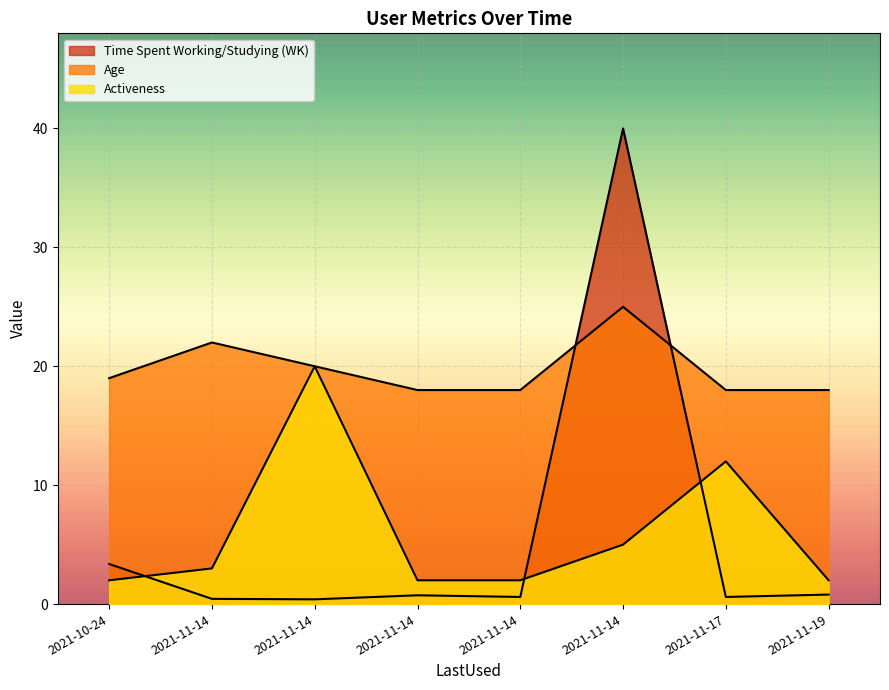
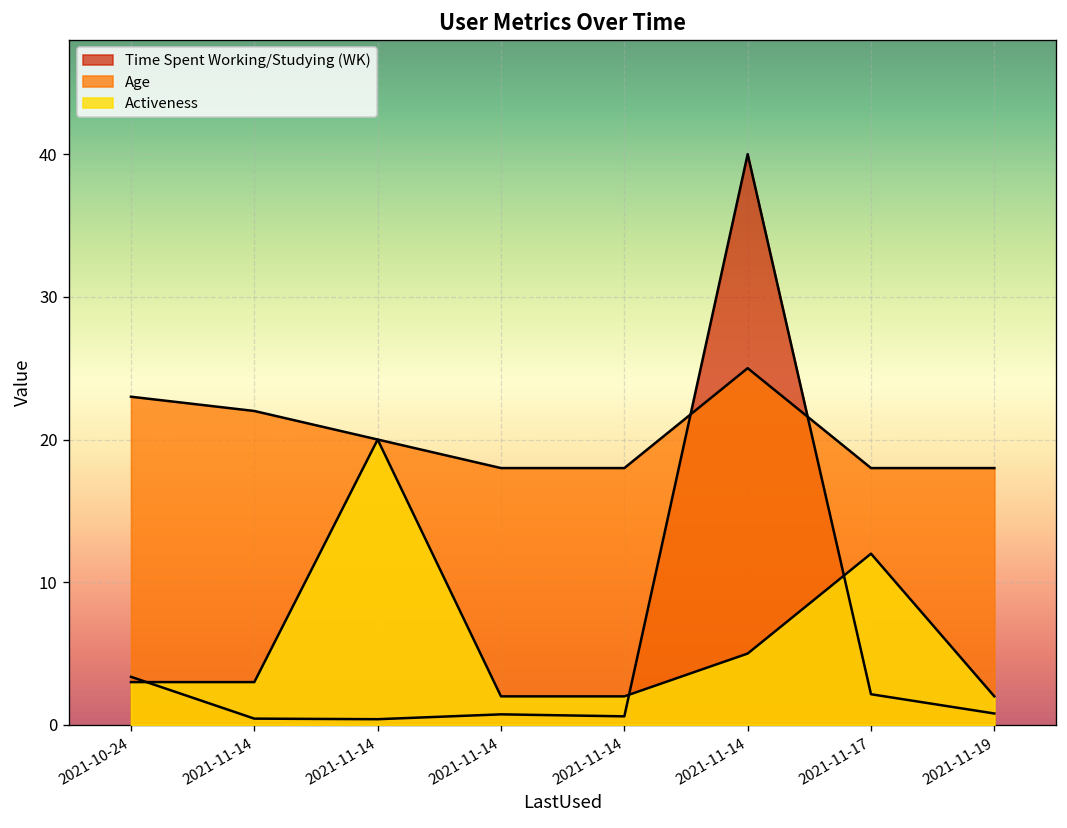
  {
    "Time Spent Working/Studying (WK)": {
      "2021-10-24": 3.4,
-     "2021-11-17": 0.6,
+     "2021-11-17": 2.2,
      "2021-11-19": 0.8
    },
    "Age": {
-     "2021-10-24": 19,
+     "2021-10-24": 23,
      "2021-11-17": 18,
      "2021-11-19": 18
    },
    "Activeness": {
-     "2021-10-24": 2,
+     "2021-10-24": 3,
      "2021-11-17": 12,
      "2021-11-19": 2
    }
  }
